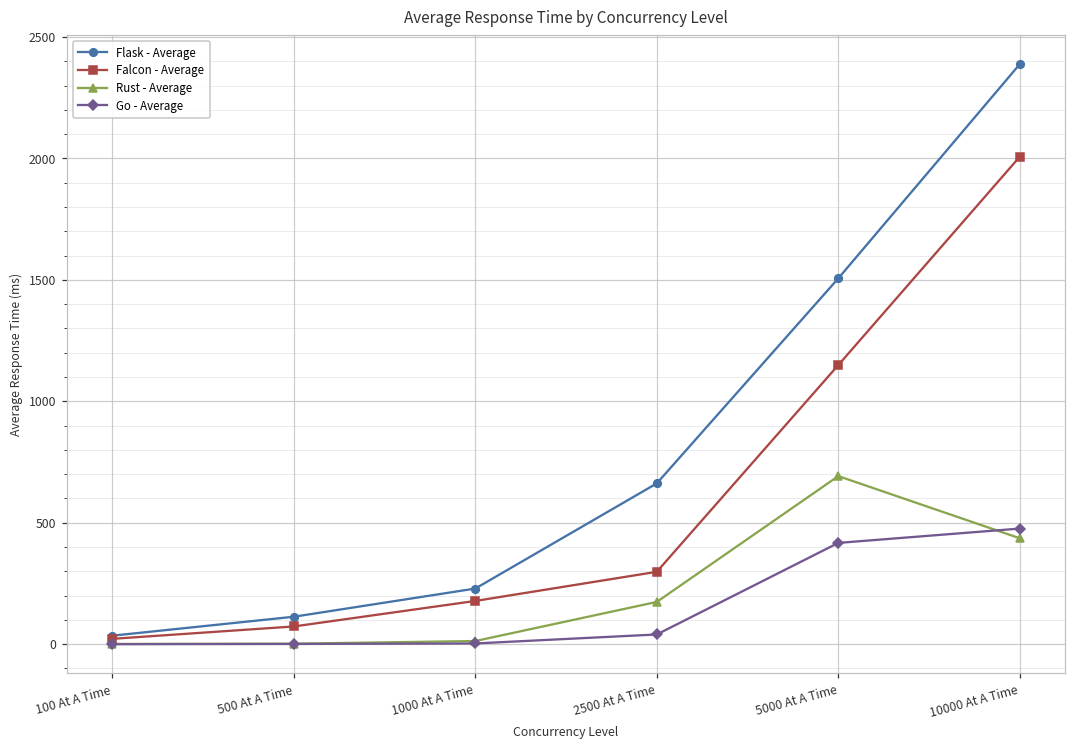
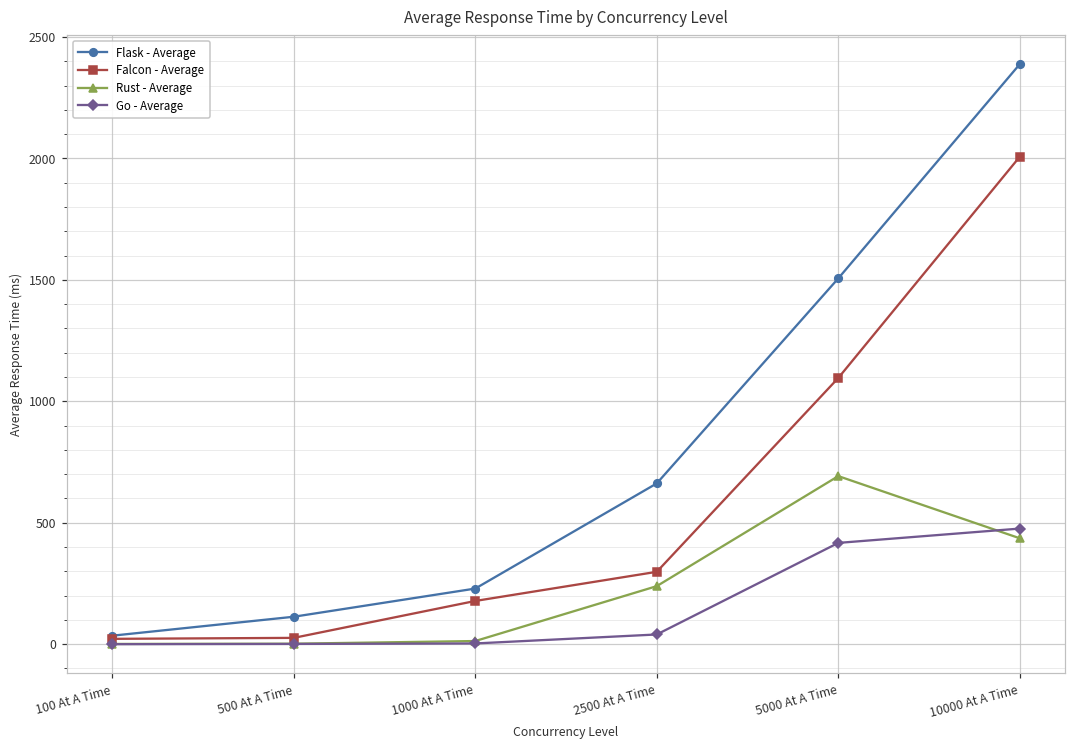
  {
    "Falcon - Average": {
      "100 At A Time": 20,
-     "500 At A Time": 70,
+     "500 At A Time": 30,
      "1000 At A Time": 180,
      "2500 At A Time": 300,
-     "5000 At A Time": 1150,
+     "5000 At A Time": 1100,
      "10000 At A Time": 2010
    },
    "Rust - Average": {
-     "2500 At A Time": 170,
+     "2500 At A Time": 240,
      "5000 At A Time": 690,
      "10000 At A Time": 440
    }
  }
